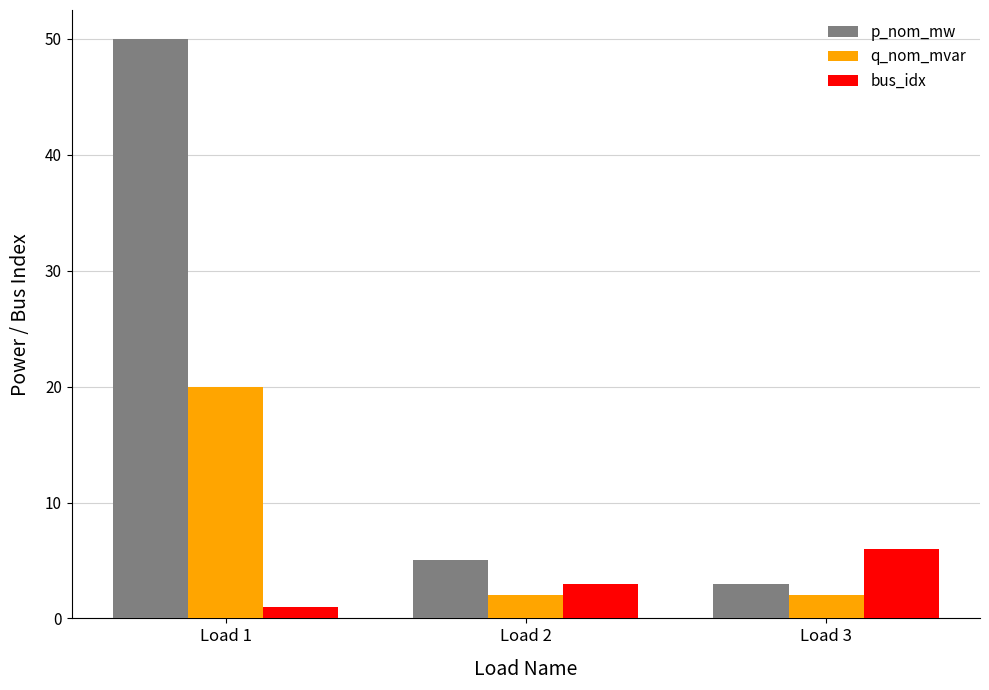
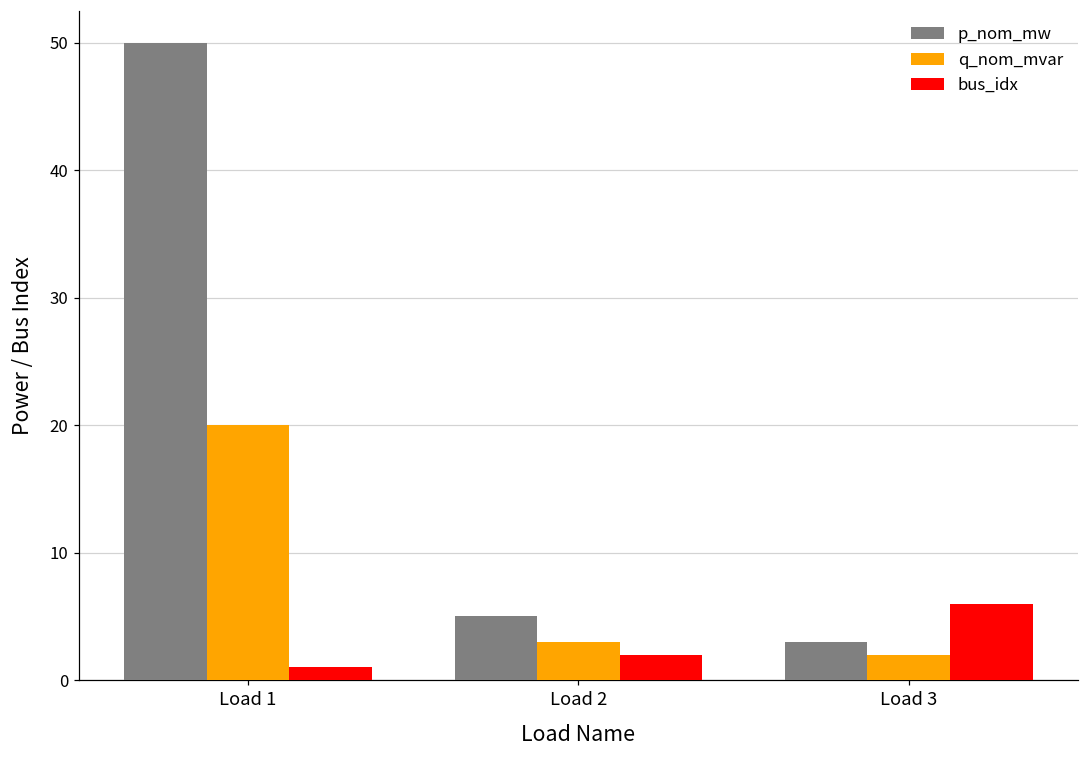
  {
    "p_nom_mw": {
      "Load 1": 50,
      "Load 2": 5,
      "Load 3": 3
    },
    "q_nom_mvar": {
      "Load 1": 20,
-     "Load 2": 2,
+     "Load 2": 3,
      "Load 3": 2
    },
    "bus_idx": {
      "Load 1": 1,
-     "Load 2": 3,
+     "Load 2": 2,
      "Load 3": 6
    }
  }
